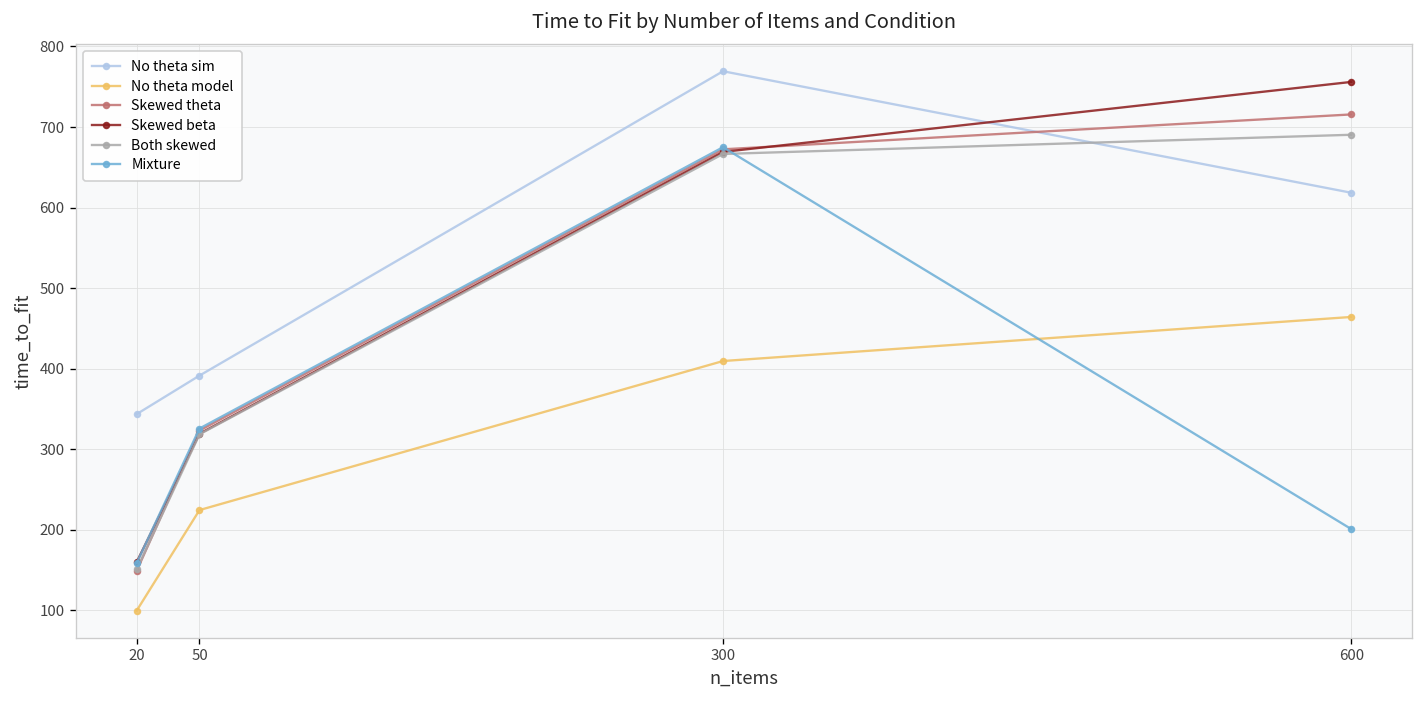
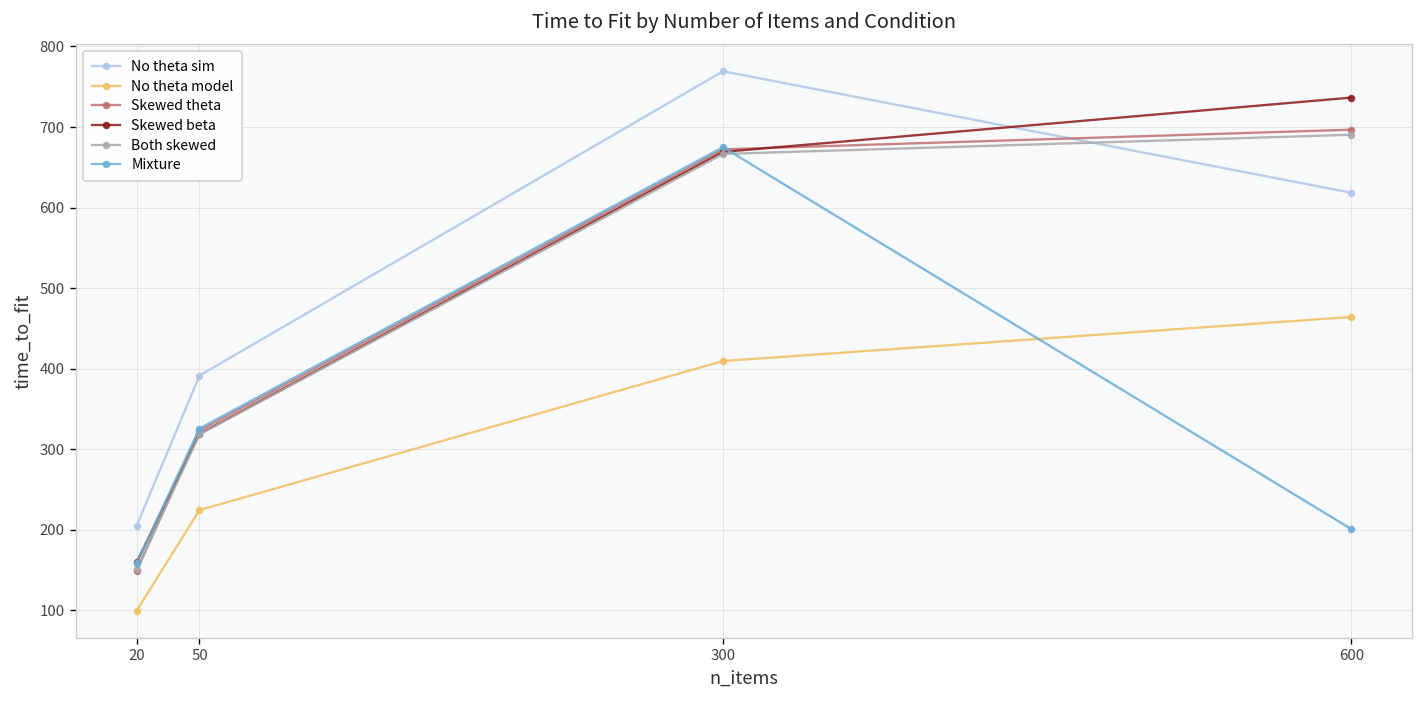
  {
    "No theta sim": {
-     "20": 340,
+     "20": 210,
      "50": 390,
      "300": 770,
      "600": 620
    },
    "No theta model": {
      "20": 100,
      "50": 220,
      "300": 410,
      "600": 460
    },
    "Skewed theta": {
-     "600": 720
+     "600": 700
    },
    "Skewed beta": {
-     "600": 760
+     "600": 740
    },
    "Both skewed": {
      "600": 690
    },
    "Mixture": {
      "600": 200
    }
  }
